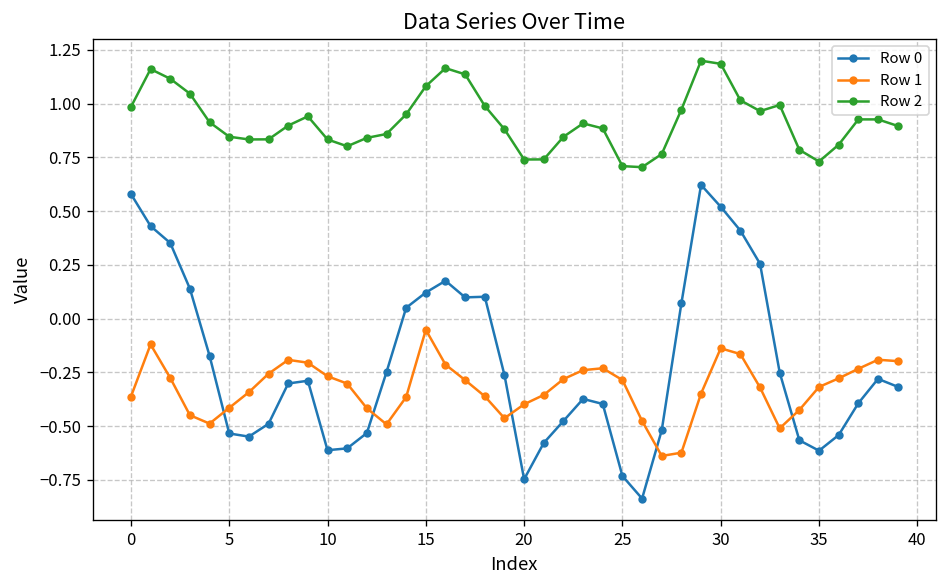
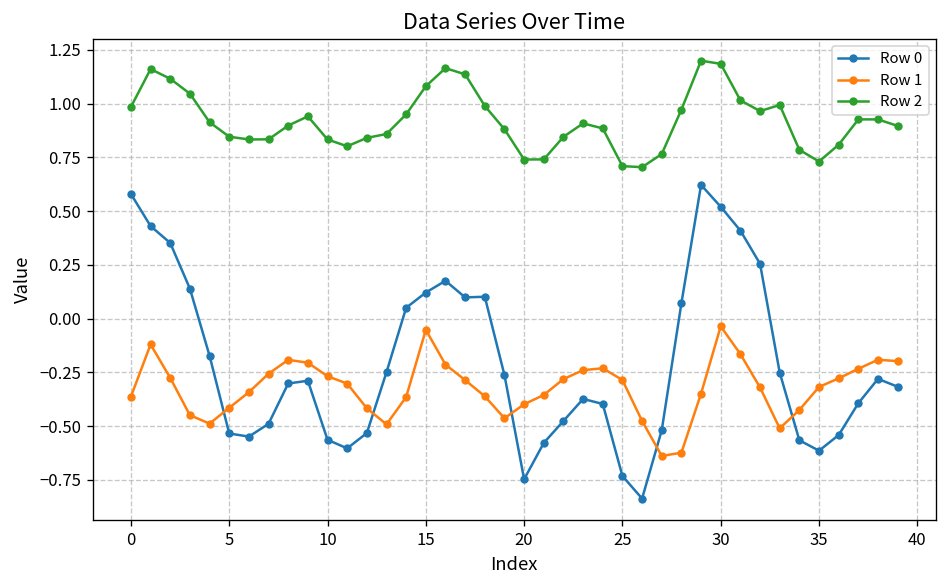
  {
    "Row 0": {
      "0": 0.58,
      "5": -0.53,
-     "10": -0.61,
+     "10": -0.56,
      "15": 0.12,
      "20": -0.75,
      "25": -0.73,
      "30": 0.52,
      "35": -0.61
    },
    "Row 1": {
      "0": -0.36,
      "5": -0.41,
      "10": -0.27,
      "15": -0.05,
      "20": -0.40,
      "25": -0.29,
-     "30": -0.14,
+     "30": -0.04,
      "35": -0.32
    },
    "Row 2": {
      "0": 0.98,
      "5": 0.85,
      "10": 0.83,
      "15": 1.08,
      "20": 0.74,
      "25": 0.71,
      "30": 1.19,
      "35": 0.73
    }
  }
